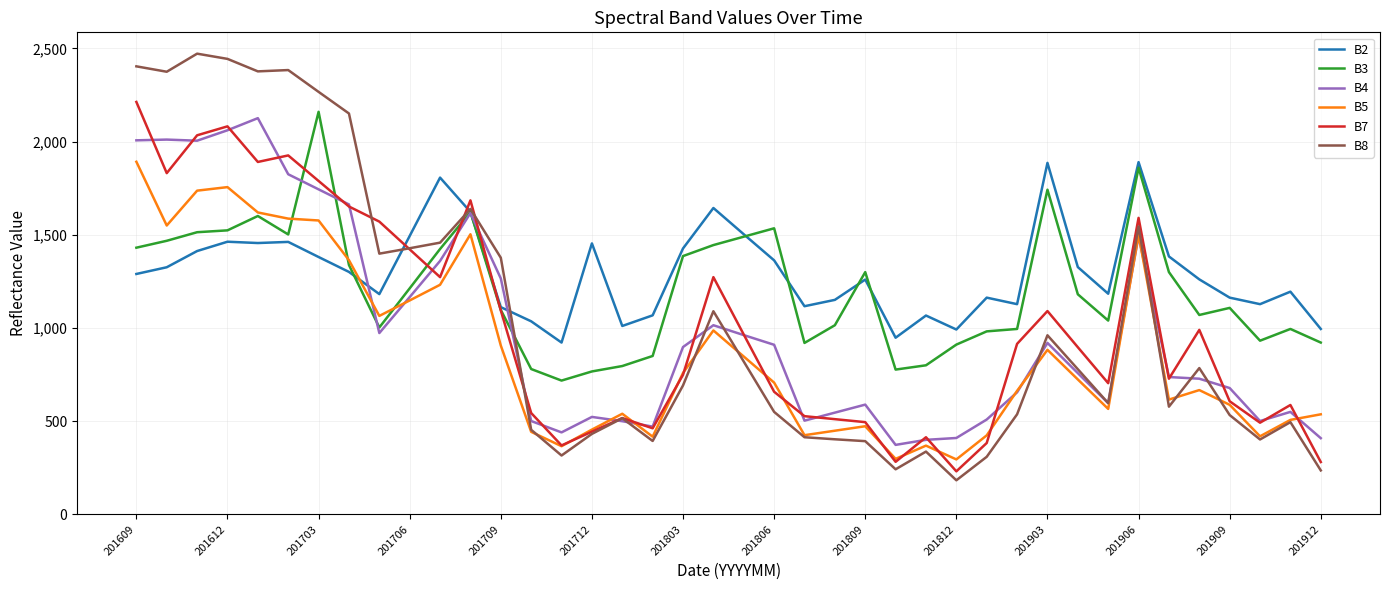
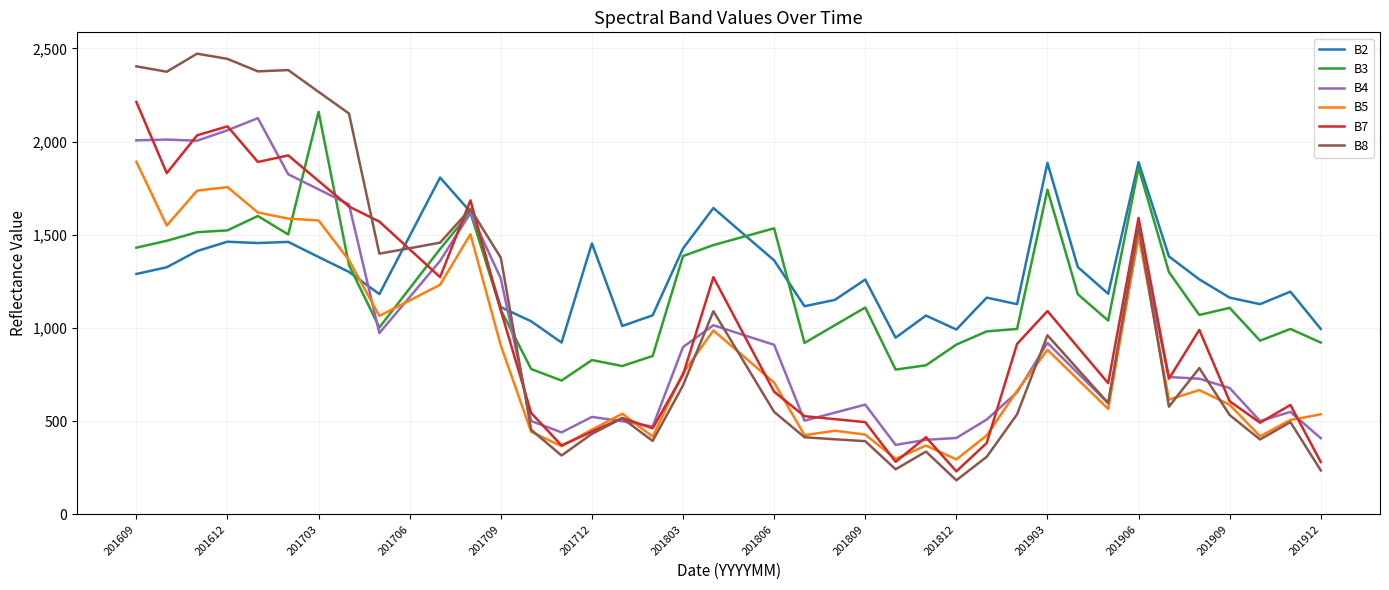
  {
    "B2": {
      "201609": "1,290",
      "201612": "1,460",
      "201703": "1,380",
      "201706": "1,490",
      "201709": "1,110",
      "201712": "1,450",
      "201803": "1,430",
      "201806": "1,360",
      "201809": "1,260",
      "201812": "990",
      "201903": "1,890",
      "201906": "1,890",
      "201909": "1,160",
      "201912": "1,000"
    },
    "B3": {
      "201609": "1,430",
      "201612": "1,520",
      "201703": "2,160",
      "201706": "1,210",
-     "201712": "770",
+     "201712": "830",
      "201803": "1,390",
      "201806": "1,540",
-     "201809": "1,300",
+     "201809": "1,110",
      "201812": "910",
      "201903": "1,740",
      "201906": "1,860",
      "201909": "1,110",
      "201912": "920"
    },
    "B4": {
      "201609": "2,010",
      "201612": "2,060",
      "201703": "1,740",
      "201706": "1,170",
      "201709": "1,270",
      "201712": "520",
      "201803": "900",
      "201806": "910",
      "201809": "590",
      "201812": "410",
      "201903": "920",
      "201909": "680",
      "201912": "410"
    },
    "B5": {
      "201609": "1,890",
      "201612": "1,760",
      "201703": "1,580",
      "201706": "1,150",
      "201709": "910",
      "201806": "710",
-     "201809": "470",
+     "201809": "430",
      "201812": "300",
      "201903": "880",
      "201909": "590",
      "201912": "540"
    },
    "B7": {
      "201609": "2,210",
      "201612": "2,080",
      "201703": "1,790",
      "201806": "660",
      "201809": "500",
      "201812": "230",
      "201903": "1,090",
      "201906": "1,590",
      "201909": "610",
      "201912": "280"
    },
    "B8": {
      "201609": "2,400",
      "201612": "2,440",
      "201703": "2,270",
      "201709": "1,380",
      "201803": "690",
      "201806": "550",
      "201809": "390",
      "201812": "180",
      "201903": "960",
      "201906": "1,550",
      "201909": "530",
      "201912": "240"
    }
  }
